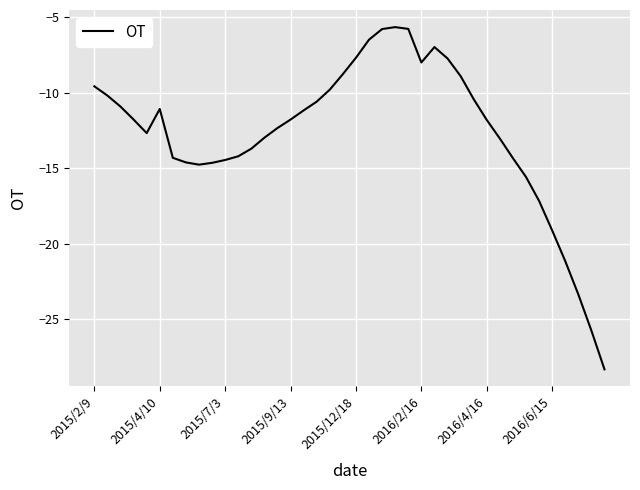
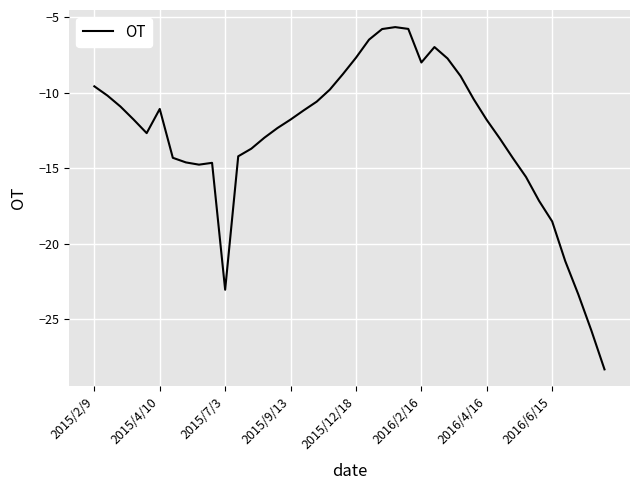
  {
    "2015/2/9": -9.6,
    "2015/4/10": -11.1,
-   "2015/7/3": -14.4,
+   "2015/7/3": -23.0,
    "2015/9/13": -11.8,
    "2015/12/18": -7.7,
    "2016/2/16": -8.0,
    "2016/4/16": -11.8,
-   "2016/6/15": -19.1
+   "2016/6/15": -18.5
  }
